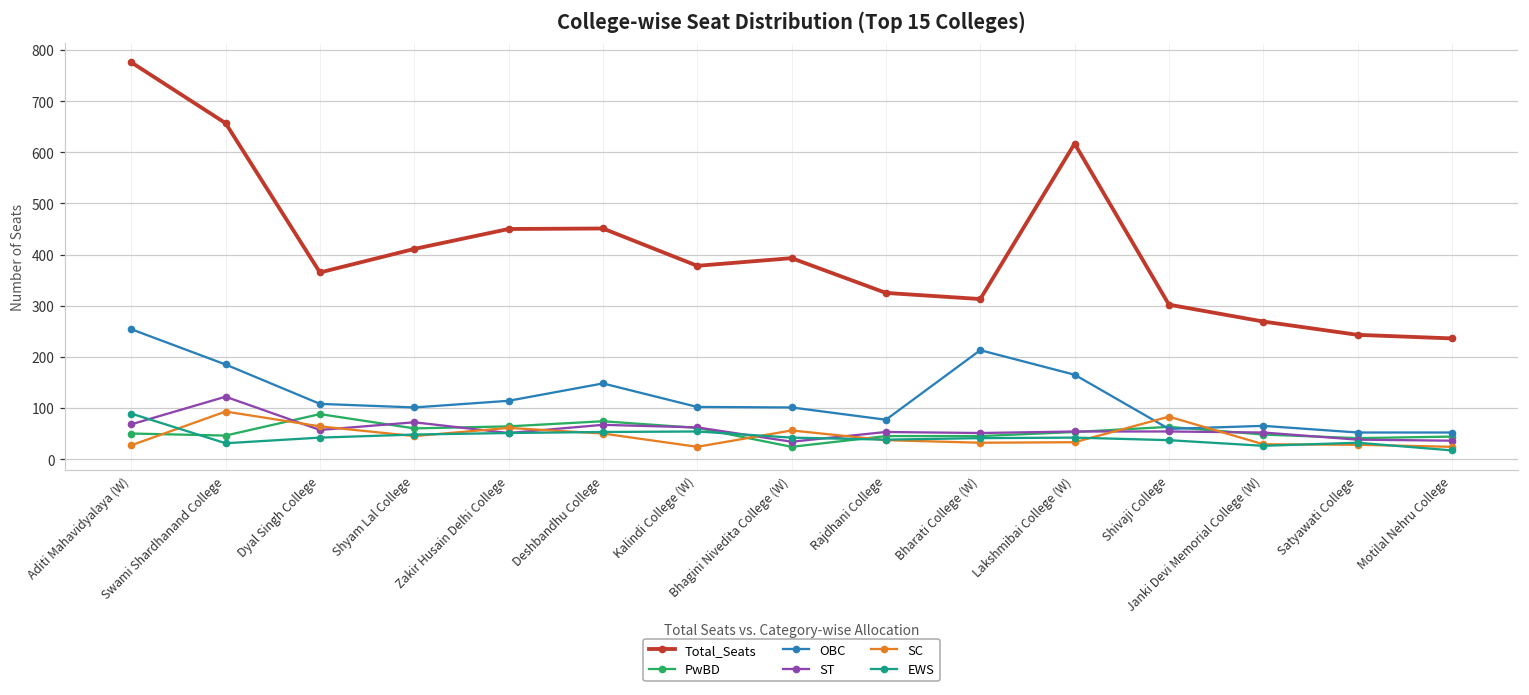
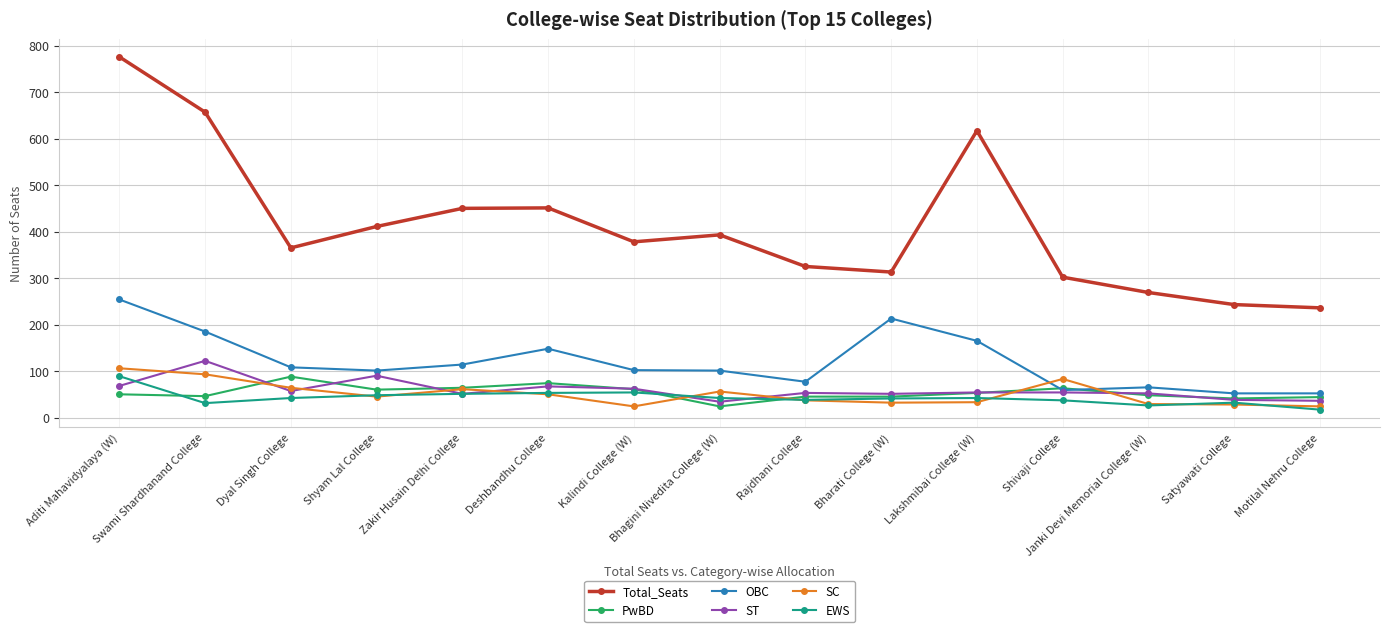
  {
    "Total_Seats": {
      "Aditi Mahavidyalaya (W)": 780,
      "Swami Shardhanand College": 660,
      "Dyal Singh College": 370,
      "Shyam Lal College": 410,
      "Zakir Husain Delhi College": 450,
      "Deshbandhu College": 450,
      "Kalindi College (W)": 380,
      "Bhagini Nivedita College (W)": 390,
      "Rajdhani College": 330,
      "Bharati College (W)": 310,
      "Lakshmibai College (W)": 620,
      "Shivaji College": 300,
      "Janki Devi Memorial College (W)": 270,
      "Satyawati College": 240,
      "Motilal Nehru College": 240
    },
    "OBC": {
      "Aditi Mahavidyalaya (W)": 250,
      "Swami Shardhanand College": 190,
      "Dyal Singh College": 110,
      "Shyam Lal College": 100,
      "Zakir Husain Delhi College": 110,
      "Deshbandhu College": 150,
      "Kalindi College (W)": 100,
      "Bhagini Nivedita College (W)": 100,
      "Rajdhani College": 80,
      "Bharati College (W)": 210,
      "Lakshmibai College (W)": 170,
      "Janki Devi Memorial College (W)": 70,
      "Satyawati College": 50,
      "Motilal Nehru College": 50
    },
    "ST": {
      "Aditi Mahavidyalaya (W)": 70,
      "Swami Shardhanand College": 120,
      "Dyal Singh College": 60,
-     "Shyam Lal College": 70,
+     "Shyam Lal College": 90,
      "Deshbandhu College": 70,
      "Bhagini Nivedita College (W)": 30,
      "Rajdhani College": 50,
      "Bharati College (W)": 50,
      "Motilal Nehru College": 40
    },
    "SC": {
-     "Aditi Mahavidyalaya (W)": 30,
+     "Aditi Mahavidyalaya (W)": 110,
      "Swami Shardhanand College": 90,
      "Dyal Singh College": 60,
      "Kalindi College (W)": 20,
      "Bhagini Nivedita College (W)": 60,
      "Bharati College (W)": 30,
      "Lakshmibai College (W)": 30,
      "Shivaji College": 80,
      "Motilal Nehru College": 20
    }
  }
